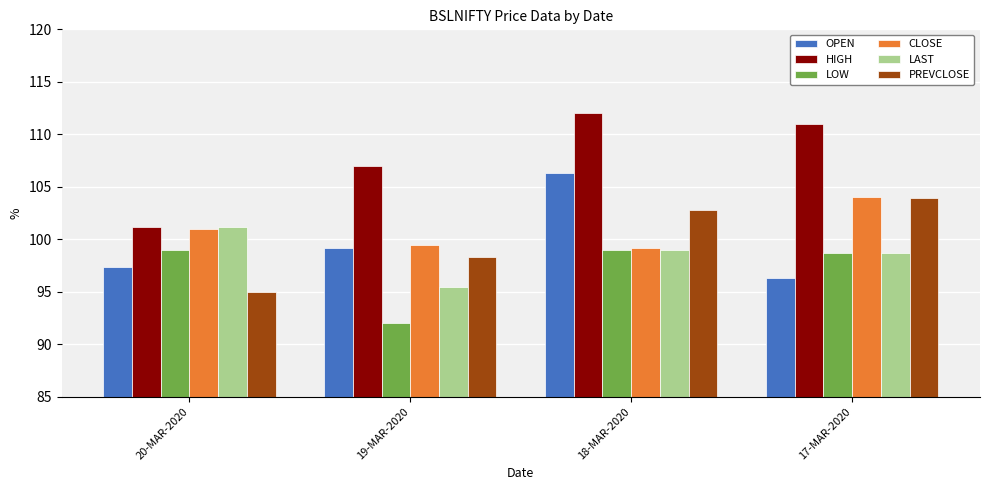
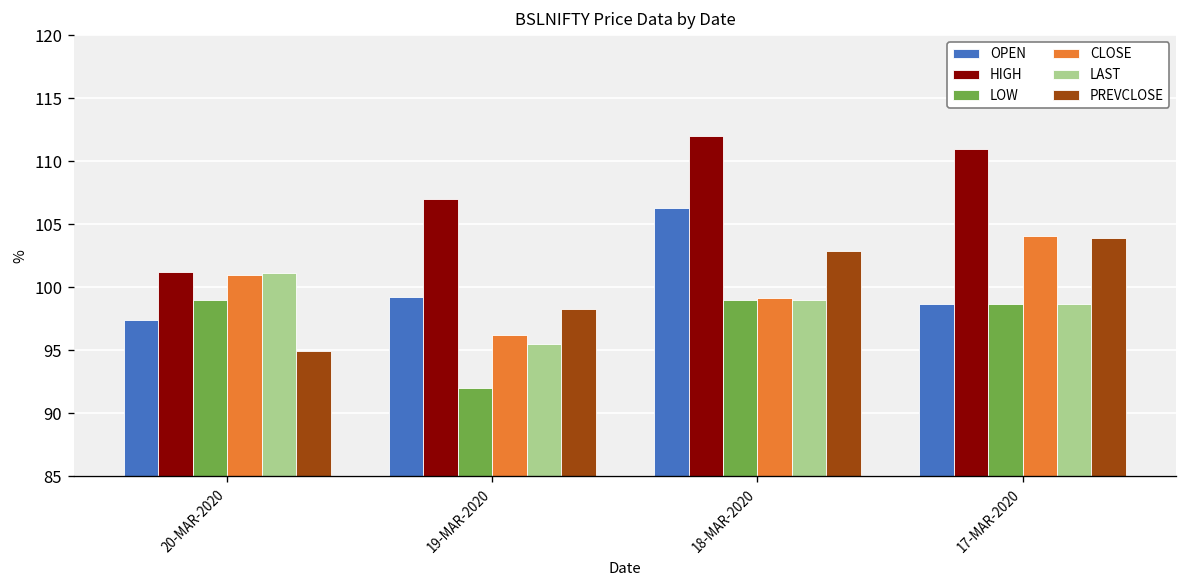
  {
    "OPEN": {
      "20-MAR-2020": 97.4,
      "19-MAR-2020": 99.2,
      "18-MAR-2020": 106.3,
-     "17-MAR-2020": 96.3
+     "17-MAR-2020": 98.7
    },
    "HIGH": {
      "20-MAR-2020": 101.2,
      "19-MAR-2020": 107.0,
      "18-MAR-2020": 112.0,
      "17-MAR-2020": 111.0
    },
    "LOW": {
      "20-MAR-2020": 99.0,
      "19-MAR-2020": 92.0,
      "18-MAR-2020": 99.0,
      "17-MAR-2020": 98.7
    },
    "CLOSE": {
      "20-MAR-2020": 101.0,
-     "19-MAR-2020": 99.5,
+     "19-MAR-2020": 96.2,
      "18-MAR-2020": 99.2,
      "17-MAR-2020": 104.0
    },
    "LAST": {
      "20-MAR-2020": 101.2,
      "19-MAR-2020": 95.5,
      "18-MAR-2020": 99.0,
      "17-MAR-2020": 98.7
    },
    "PREVCLOSE": {
      "20-MAR-2020": 94.9,
      "19-MAR-2020": 98.3,
      "18-MAR-2020": 102.8,
      "17-MAR-2020": 103.9
    }
  }
